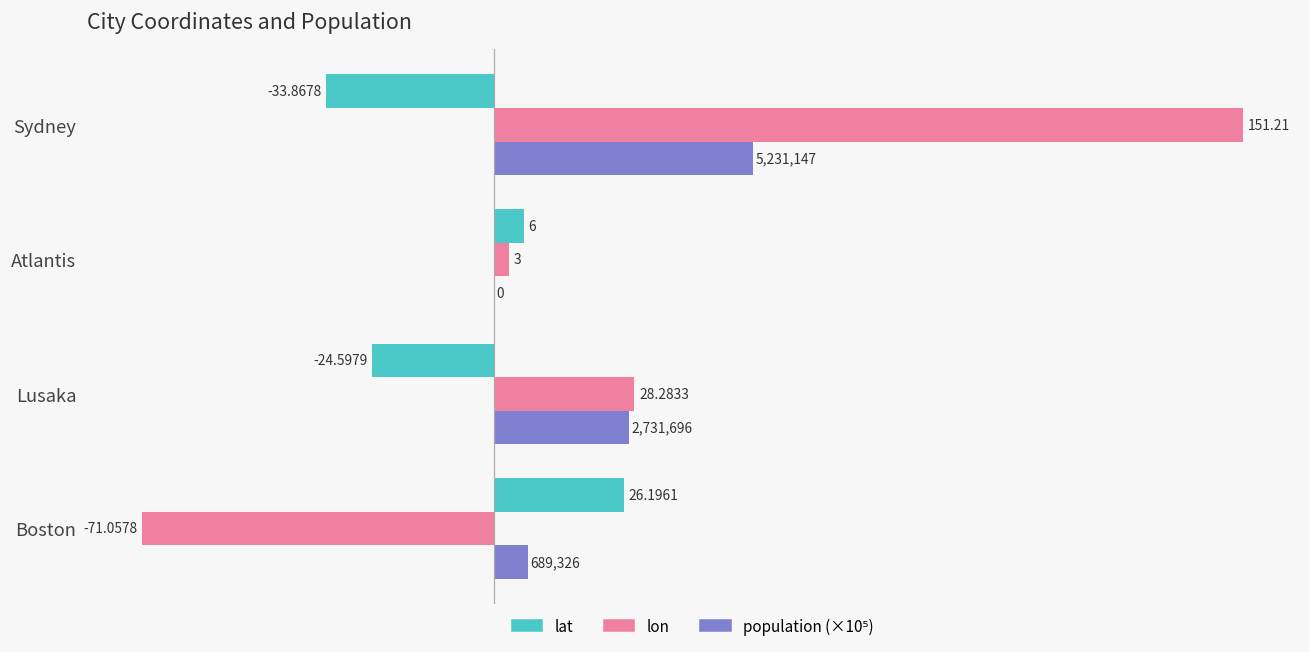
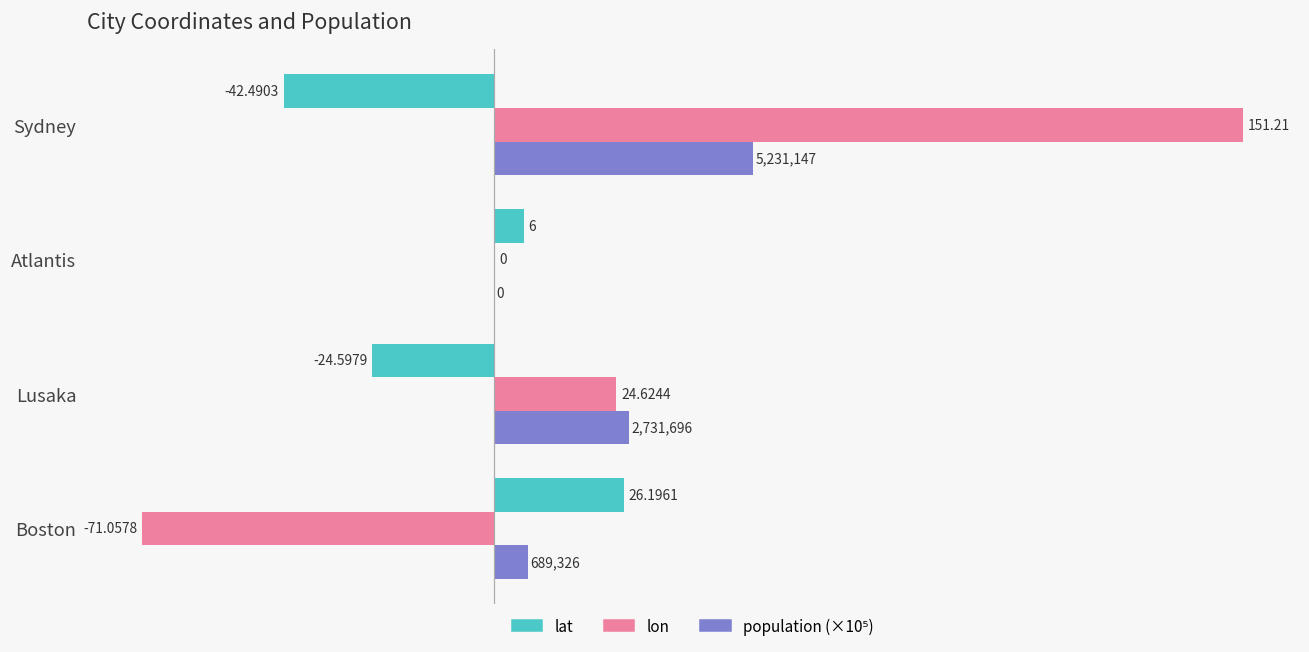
  {
    "lat": {
-     "Sydney": -33.8678,
+     "Sydney": -42.4903,
      "Atlantis": 6,
      "Lusaka": -24.5979,
      "Boston": 26.1961
    },
    "lon": {
      "Sydney": 151.21,
-     "Atlantis": 3,
-     "Lusaka": 28.2833,
+     "Atlantis": 0,
+     "Lusaka": 24.6244,
      "Boston": -71.0578
    },
    "population (×10⁵)": {
      "Atlantis": 0
    }
  }
